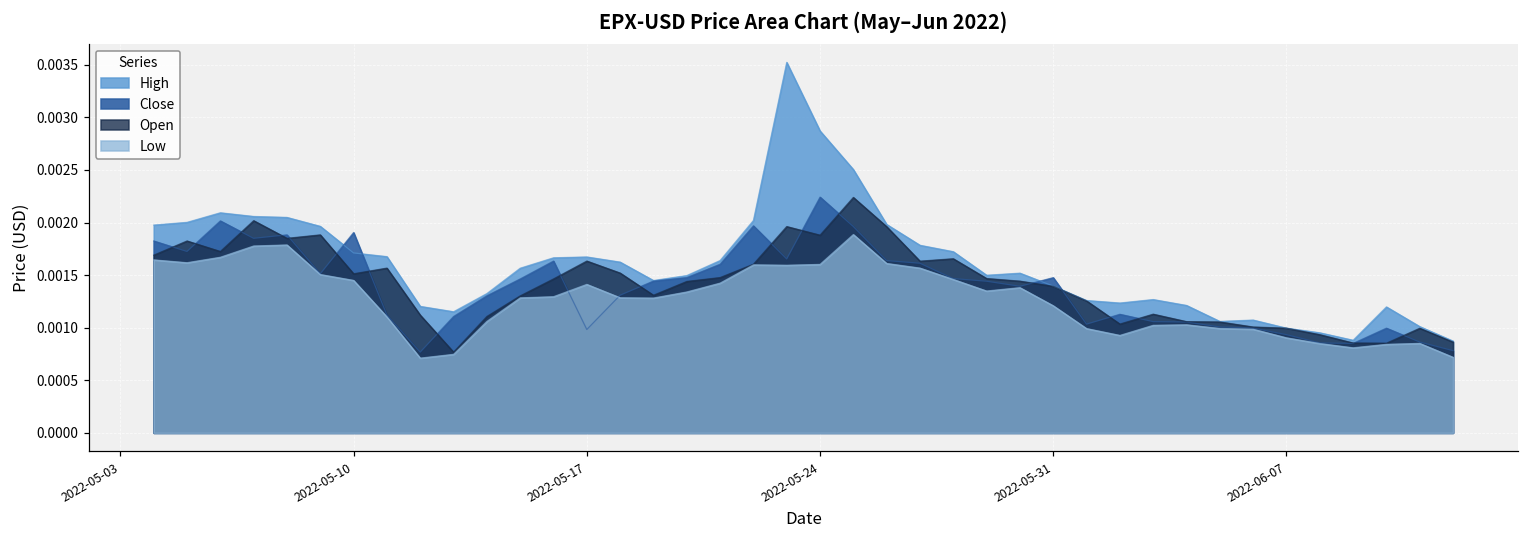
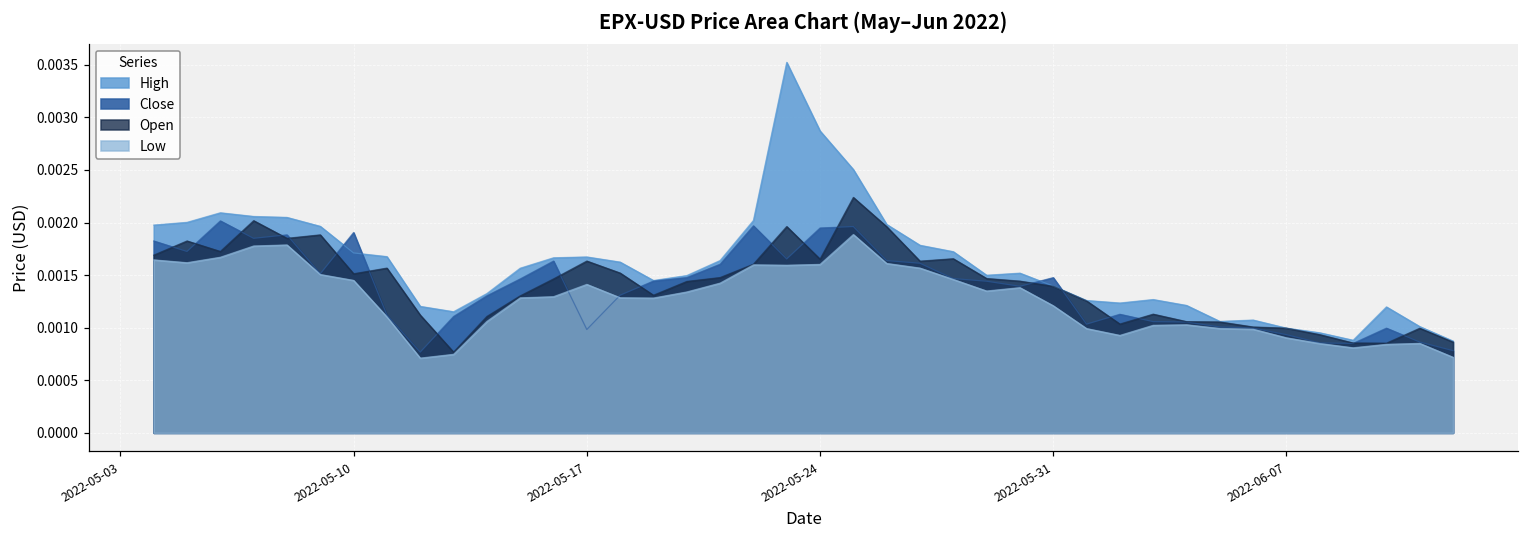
  {
    "Close": {
      "2022-05-10": 0.0019,
      "2022-05-17": 0.0010,
-     "2022-05-24": 0.0022,
+     "2022-05-24": 0.0019,
      "2022-05-31": 0.0015,
      "2022-06-07": 0.0009
    },
    "Open": {
      "2022-05-10": 0.0015,
      "2022-05-17": 0.0016,
-     "2022-05-24": 0.0019
+     "2022-05-24": 0.0017
    }
  }
